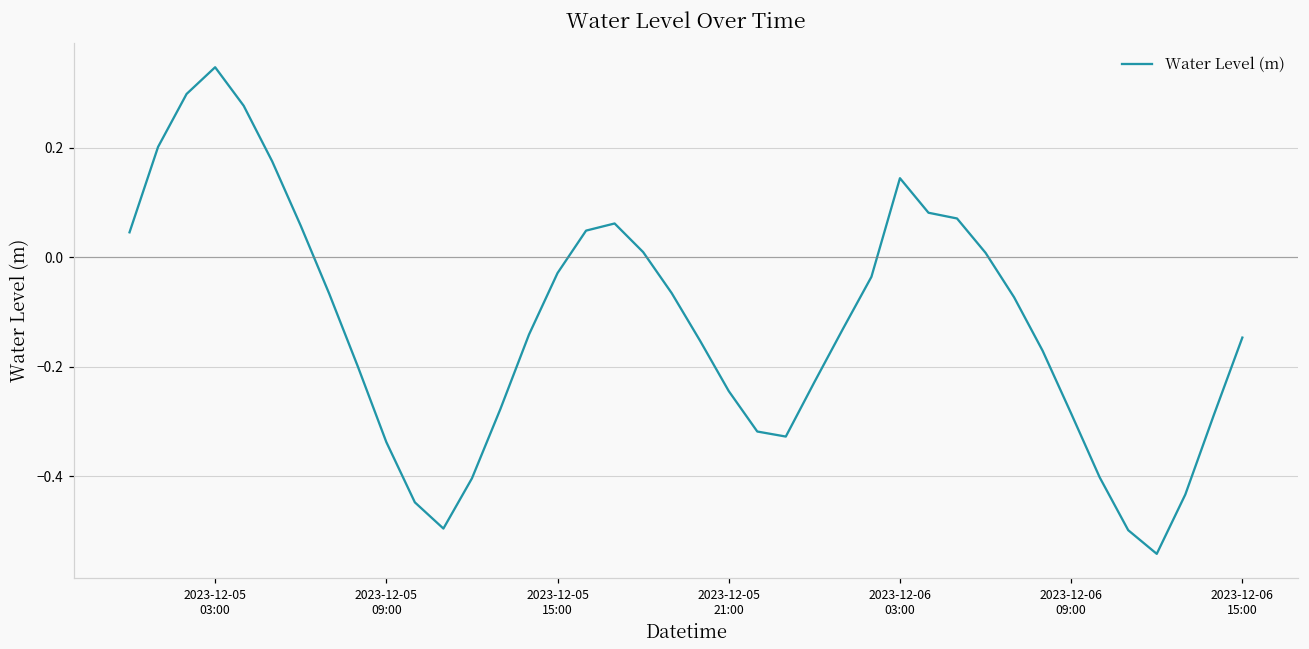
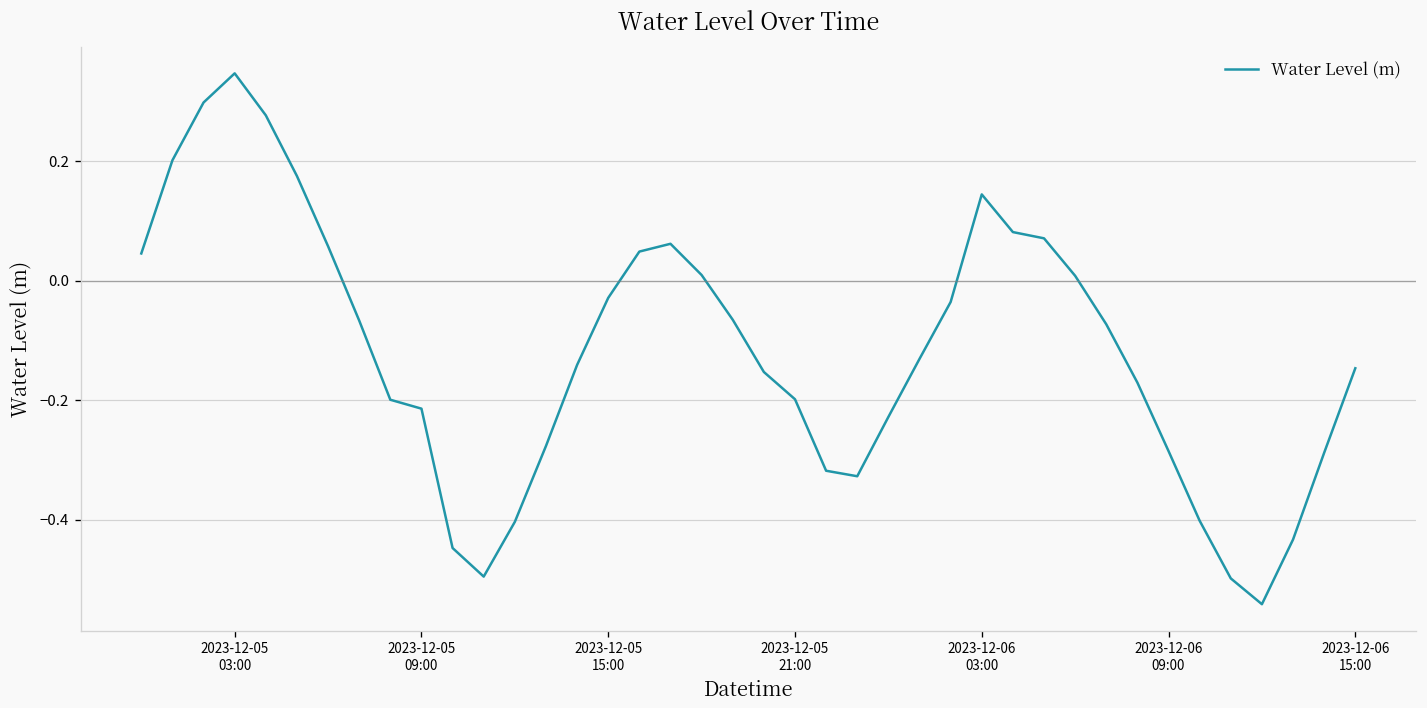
  {
    "2023-12-05 03:00": 0.35,
-   "2023-12-05 09:00": -0.34,
+   "2023-12-05 09:00": -0.21,
    "2023-12-05 15:00": -0.03,
-   "2023-12-05 21:00": -0.24,
+   "2023-12-05 21:00": -0.20,
    "2023-12-06 03:00": 0.14,
    "2023-12-06 09:00": -0.29,
    "2023-12-06 15:00": -0.15
  }
